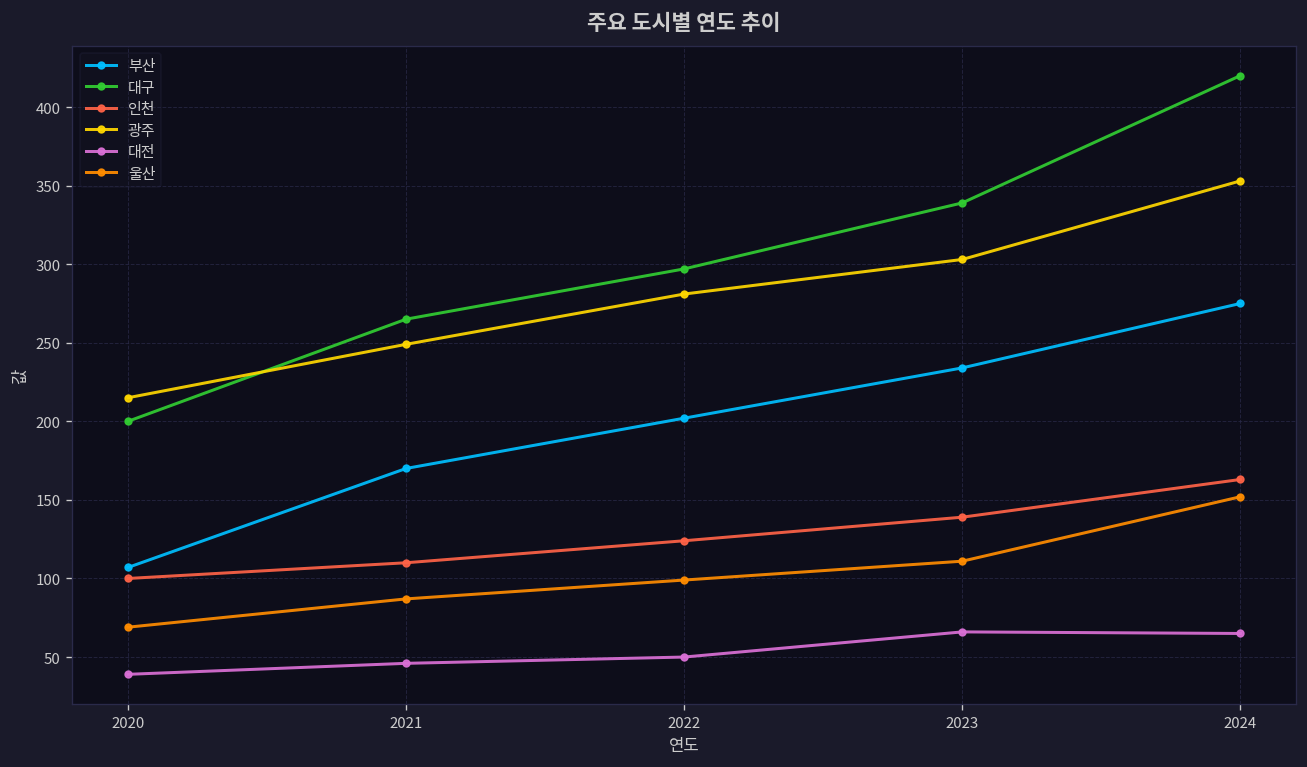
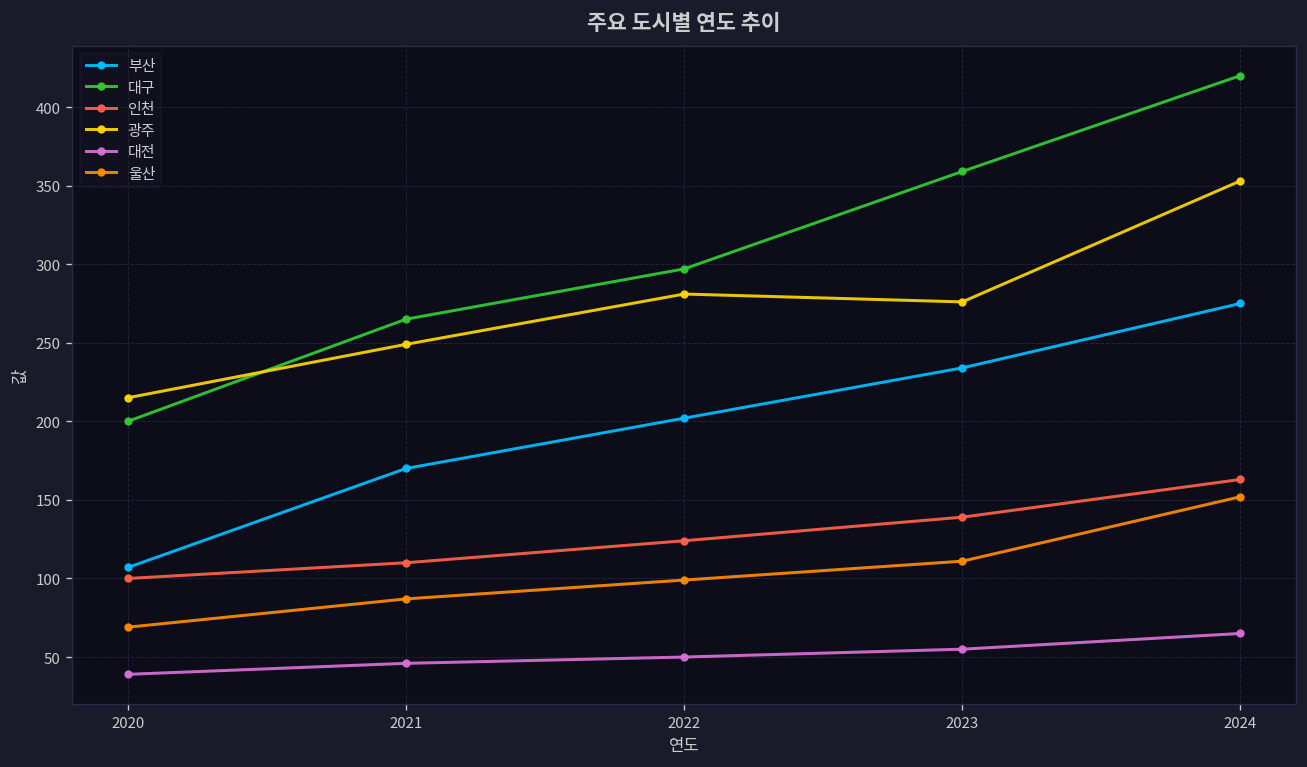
  {
    "부산": {
      "2020": 107,
      "2021": 170,
      "2022": 202,
      "2023": 234,
      "2024": 275
    },
    "대구": {
      "2020": 200,
      "2021": 265,
      "2022": 297,
-     "2023": 339,
+     "2023": 359,
      "2024": 420
    },
    "인천": {
      "2020": 100,
      "2021": 110,
      "2022": 124,
      "2023": 139,
      "2024": 163
    },
    "광주": {
      "2020": 215,
      "2021": 249,
      "2022": 281,
-     "2023": 303,
+     "2023": 276,
      "2024": 353
    },
    "대전": {
      "2020": 39,
      "2021": 46,
      "2022": 50,
-     "2023": 66,
+     "2023": 55,
      "2024": 65
    },
    "울산": {
      "2020": 69,
      "2021": 87,
      "2022": 99,
      "2023": 111,
      "2024": 152
    }
  }
